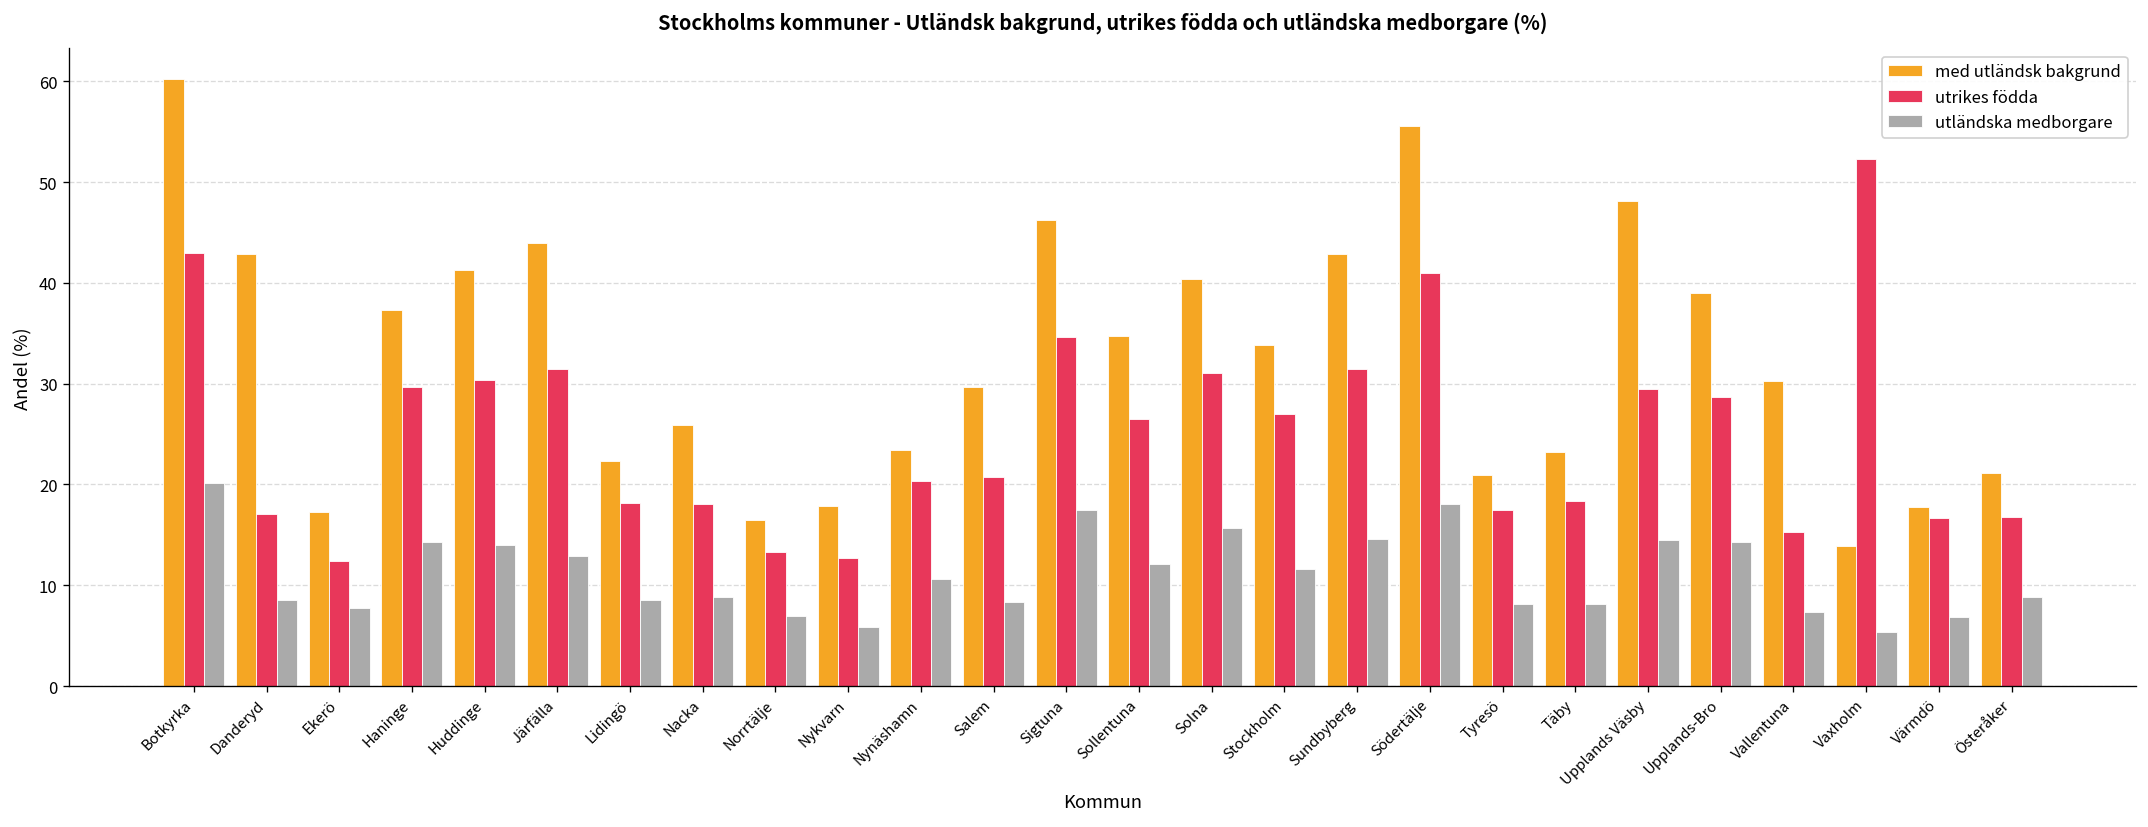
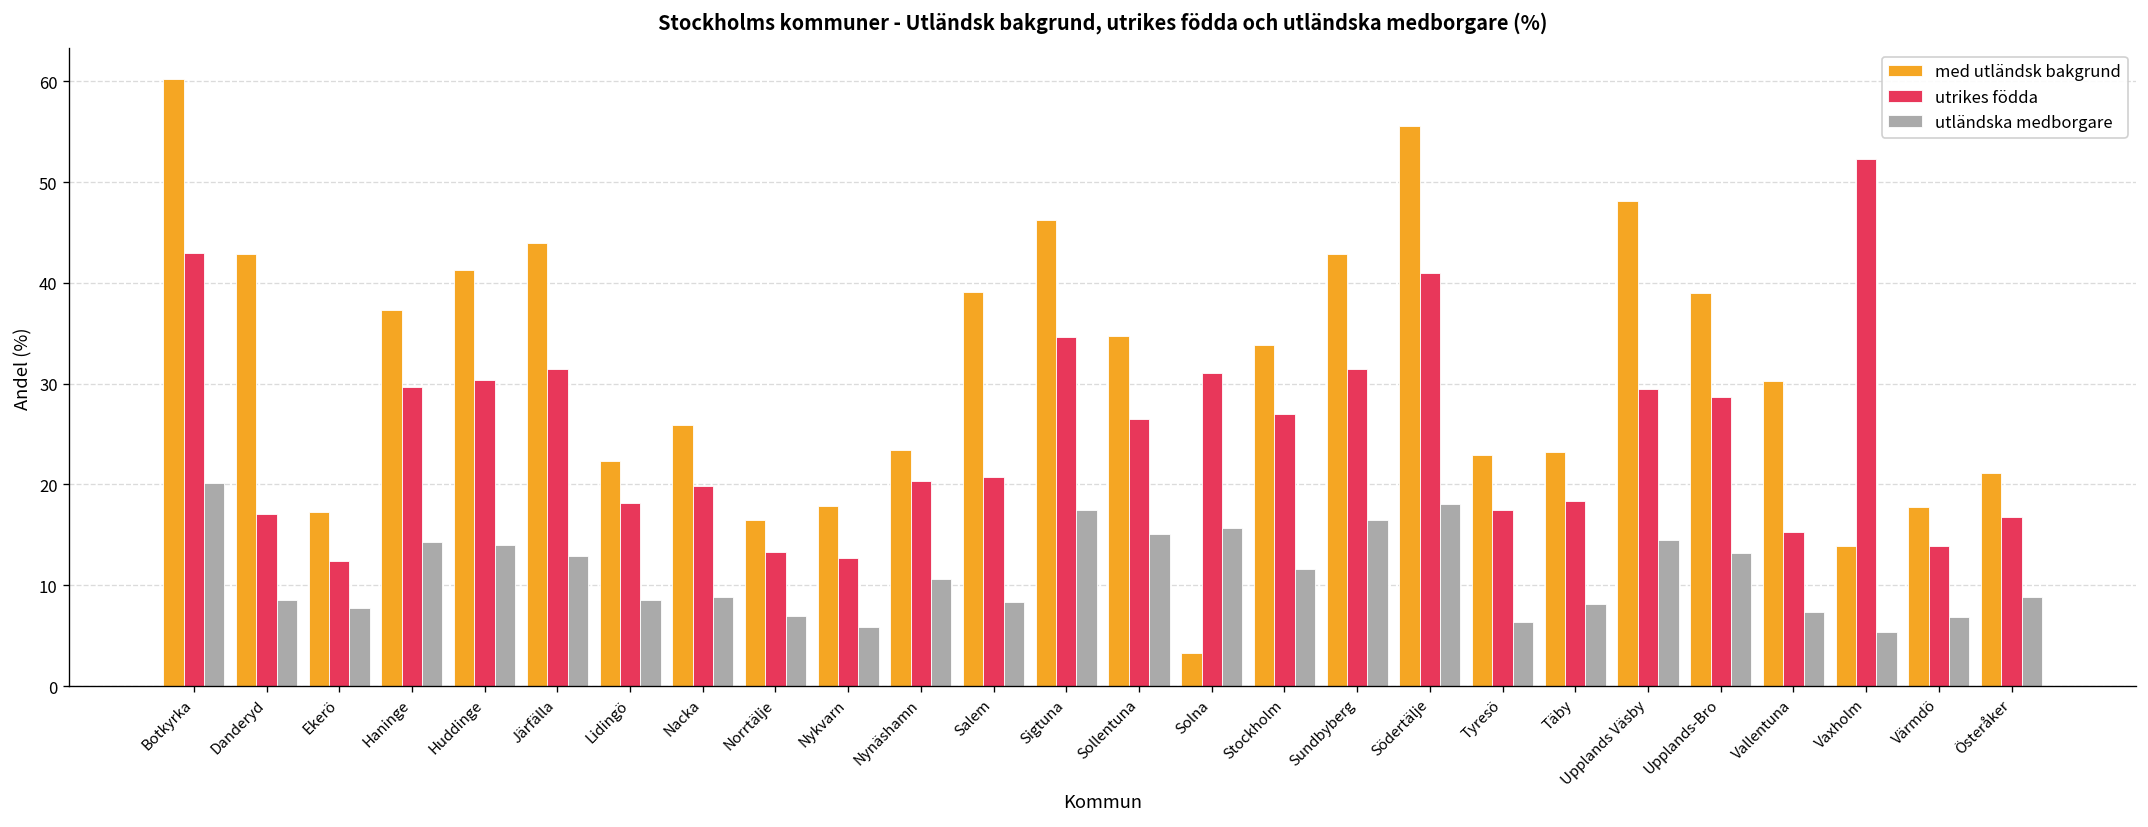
  {
    "med utländsk bakgrund": {
      "Botkyrka": 60,
      "Danderyd": 43,
      "Ekerö": 17,
      "Haninge": 37,
      "Huddinge": 41,
      "Järfälla": 44,
      "Lidingö": 22,
      "Nacka": 26,
      "Norrtälje": 16,
      "Nykvarn": 18,
      "Nynäshamn": 23,
-     "Salem": 30,
+     "Salem": 39,
      "Sigtuna": 46,
      "Sollentuna": 35,
-     "Solna": 40,
+     "Solna": 3,
      "Stockholm": 34,
      "Sundbyberg": 43,
      "Södertälje": 56,
-     "Tyresö": 21,
+     "Tyresö": 23,
      "Täby": 23,
      "Upplands Väsby": 48,
      "Upplands-Bro": 39,
      "Vallentuna": 30,
      "Vaxholm": 14,
      "Värmdö": 18,
      "Österåker": 21
    },
    "utrikes födda": {
      "Botkyrka": 43,
      "Danderyd": 17,
      "Ekerö": 12,
      "Haninge": 30,
      "Huddinge": 30,
      "Järfälla": 32,
      "Lidingö": 18,
-     "Nacka": 18,
+     "Nacka": 20,
      "Norrtälje": 13,
      "Nykvarn": 13,
      "Nynäshamn": 20,
      "Salem": 21,
      "Sigtuna": 35,
      "Sollentuna": 26,
      "Solna": 31,
      "Stockholm": 27,
      "Sundbyberg": 31,
      "Södertälje": 41,
      "Tyresö": 17,
      "Täby": 18,
      "Upplands Väsby": 29,
      "Upplands-Bro": 29,
      "Vallentuna": 15,
      "Vaxholm": 52,
-     "Värmdö": 17,
+     "Värmdö": 14,
      "Österåker": 17
    },
    "utländska medborgare": {
      "Botkyrka": 20,
      "Danderyd": 8,
      "Ekerö": 8,
      "Haninge": 14,
      "Huddinge": 14,
      "Järfälla": 13,
      "Lidingö": 9,
      "Nacka": 9,
      "Norrtälje": 7,
      "Nykvarn": 6,
      "Nynäshamn": 11,
      "Salem": 8,
      "Sigtuna": 17,
-     "Sollentuna": 12,
+     "Sollentuna": 15,
      "Solna": 16,
      "Stockholm": 12,
-     "Sundbyberg": 15,
+     "Sundbyberg": 16,
      "Södertälje": 18,
-     "Tyresö": 8,
+     "Tyresö": 6,
      "Täby": 8,
      "Upplands Väsby": 14,
-     "Upplands-Bro": 14,
+     "Upplands-Bro": 13,
      "Vallentuna": 7,
      "Vaxholm": 5,
      "Värmdö": 7,
      "Österåker": 9
    }
  }
